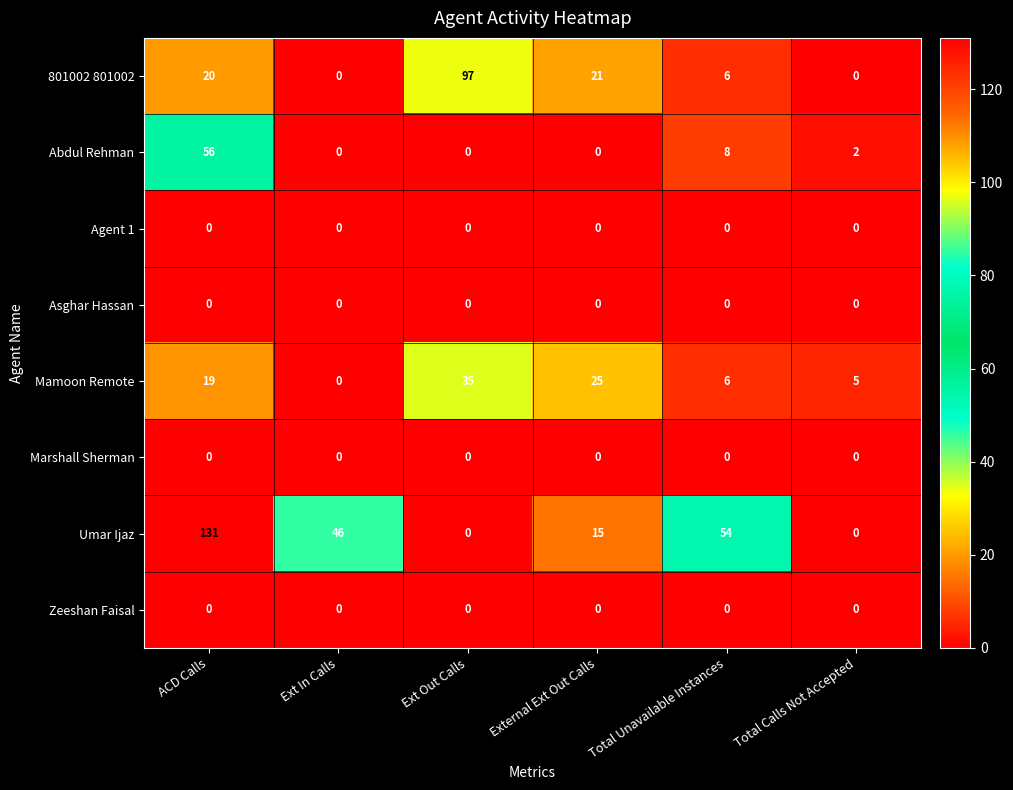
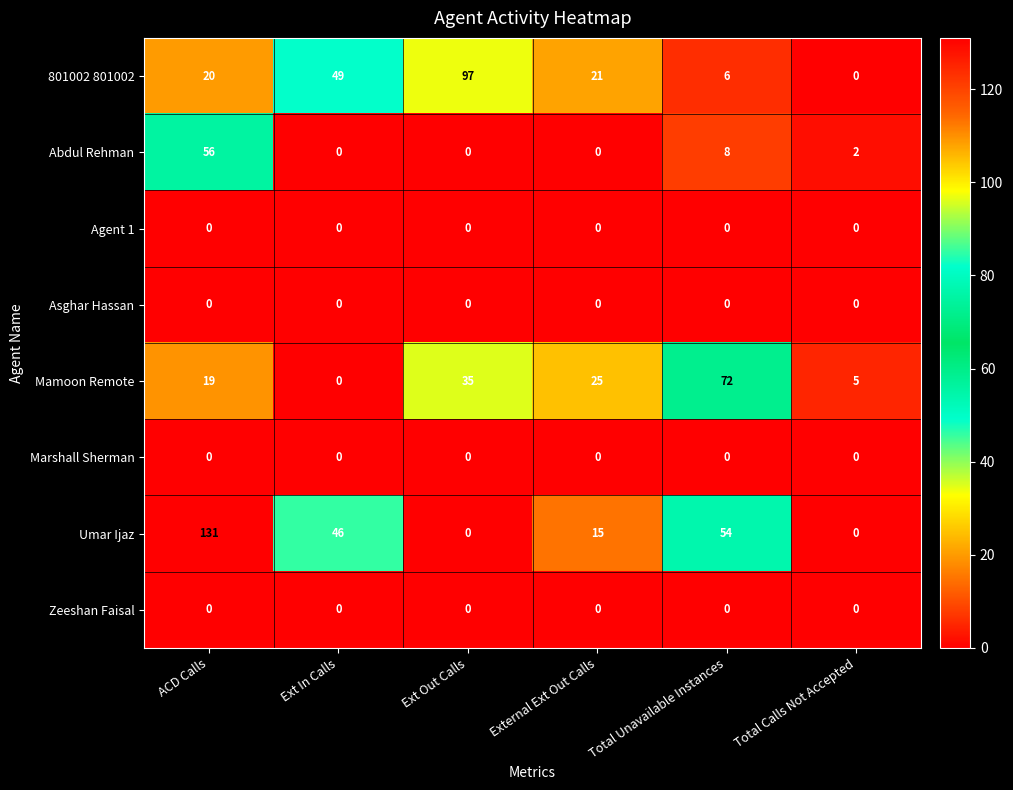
  {
    "801002 801002": {
      "ACD Calls": 20,
-     "Ext In Calls": 0,
+     "Ext In Calls": 49,
      "Ext Out Calls": 97,
      "External Ext Out Calls": 21,
      "Total Unavailable Instances": 6,
      "Total Calls Not Accepted": 0
    },
    "Abdul Rehman": {
      "ACD Calls": 56,
      "Ext In Calls": 0,
      "Ext Out Calls": 0,
      "External Ext Out Calls": 0,
      "Total Unavailable Instances": 8,
      "Total Calls Not Accepted": 2
    },
    "Agent 1": {
      "ACD Calls": 0,
      "Ext In Calls": 0,
      "Ext Out Calls": 0,
      "External Ext Out Calls": 0,
      "Total Unavailable Instances": 0,
      "Total Calls Not Accepted": 0
    },
    "Asghar Hassan": {
      "ACD Calls": 0,
      "Ext In Calls": 0,
      "Ext Out Calls": 0,
      "External Ext Out Calls": 0,
      "Total Unavailable Instances": 0,
      "Total Calls Not Accepted": 0
    },
    "Mamoon Remote": {
      "ACD Calls": 19,
      "Ext In Calls": 0,
      "Ext Out Calls": 35,
      "External Ext Out Calls": 25,
-     "Total Unavailable Instances": 6,
+     "Total Unavailable Instances": 72,
      "Total Calls Not Accepted": 5
    },
    "Marshall Sherman": {
      "ACD Calls": 0,
      "Ext In Calls": 0,
      "Ext Out Calls": 0,
      "External Ext Out Calls": 0,
      "Total Unavailable Instances": 0,
      "Total Calls Not Accepted": 0
    },
    "Umar Ijaz": {
      "ACD Calls": 131,
      "Ext In Calls": 46,
      "Ext Out Calls": 0,
      "External Ext Out Calls": 15,
      "Total Unavailable Instances": 54,
      "Total Calls Not Accepted": 0
    },
    "Zeeshan Faisal": {
      "ACD Calls": 0,
      "Ext In Calls": 0,
      "Ext Out Calls": 0,
      "External Ext Out Calls": 0,
      "Total Unavailable Instances": 0,
      "Total Calls Not Accepted": 0
    }
  }
